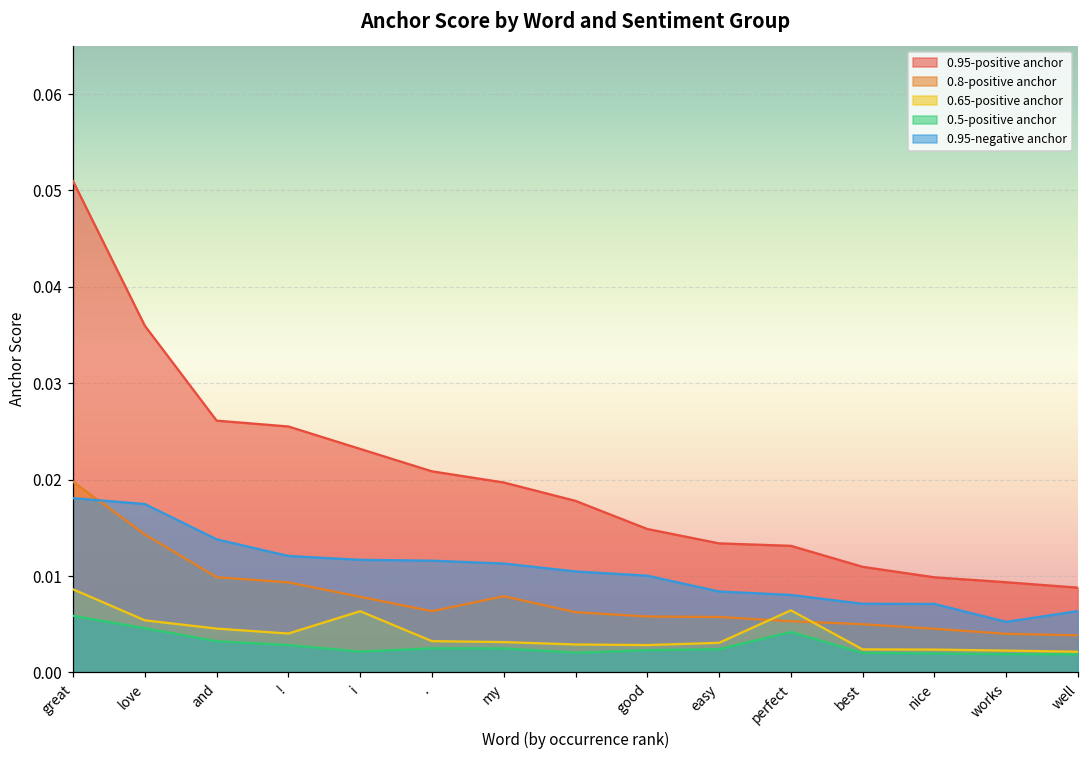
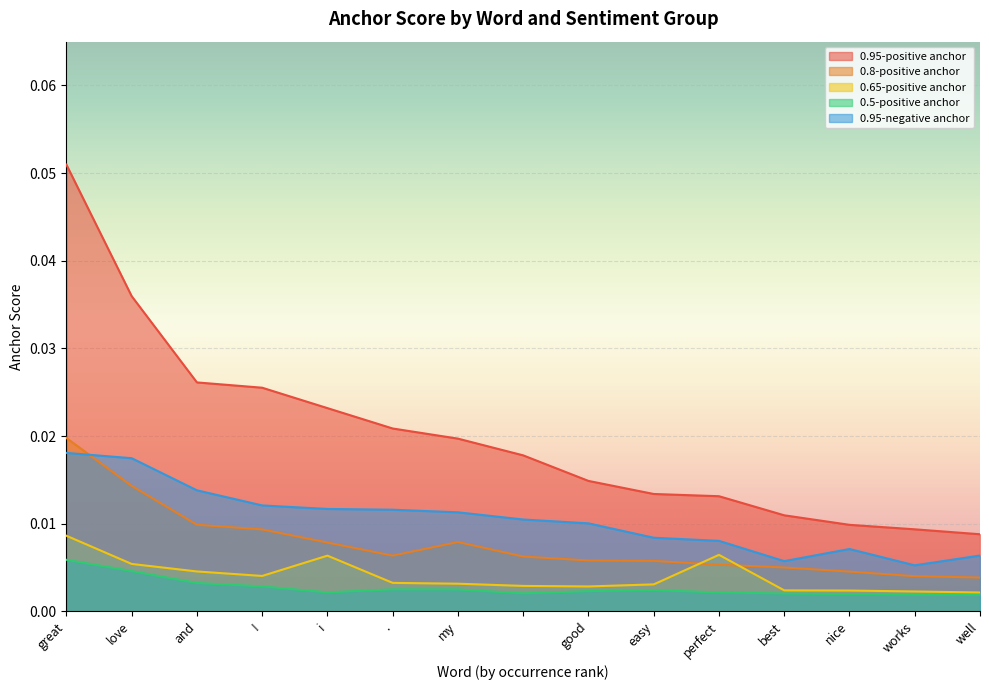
  {
    "0.65-positive anchor": {
      "great": 0.009,
      "love": 0.005,
      "and": 0.005,
      "!": 0.004,
      "i": 0.006,
      ".": 0.003,
      "my": 0.003,
      "good": 0.003,
      "easy": 0.003,
      "perfect": 0.006,
      "best": 0.002,
      "nice": 0.002,
      "works": 0.002
    },
    "0.5-positive anchor": {
      "great": 0.006,
      "love": 0.005,
      "and": 0.003,
      "!": 0.003,
      "i": 0.002,
      ".": 0.003,
      "my": 0.003,
      "good": 0.002,
      "easy": 0.002,
-     "perfect": 0.004,
+     "perfect": 0.002,
      "best": 0.002,
      "nice": 0.002,
      "works": 0.002
    },
    "0.95-negative anchor": {
      "great": 0.018,
      "love": 0.017,
      "and": 0.014,
      "!": 0.012,
      "i": 0.012,
      ".": 0.012,
      "my": 0.011,
      "good": 0.010,
      "easy": 0.008,
      "perfect": 0.008,
-     "best": 0.007,
+     "best": 0.006,
      "nice": 0.007,
      "works": 0.005,
      "well": 0.006
    }
  }
